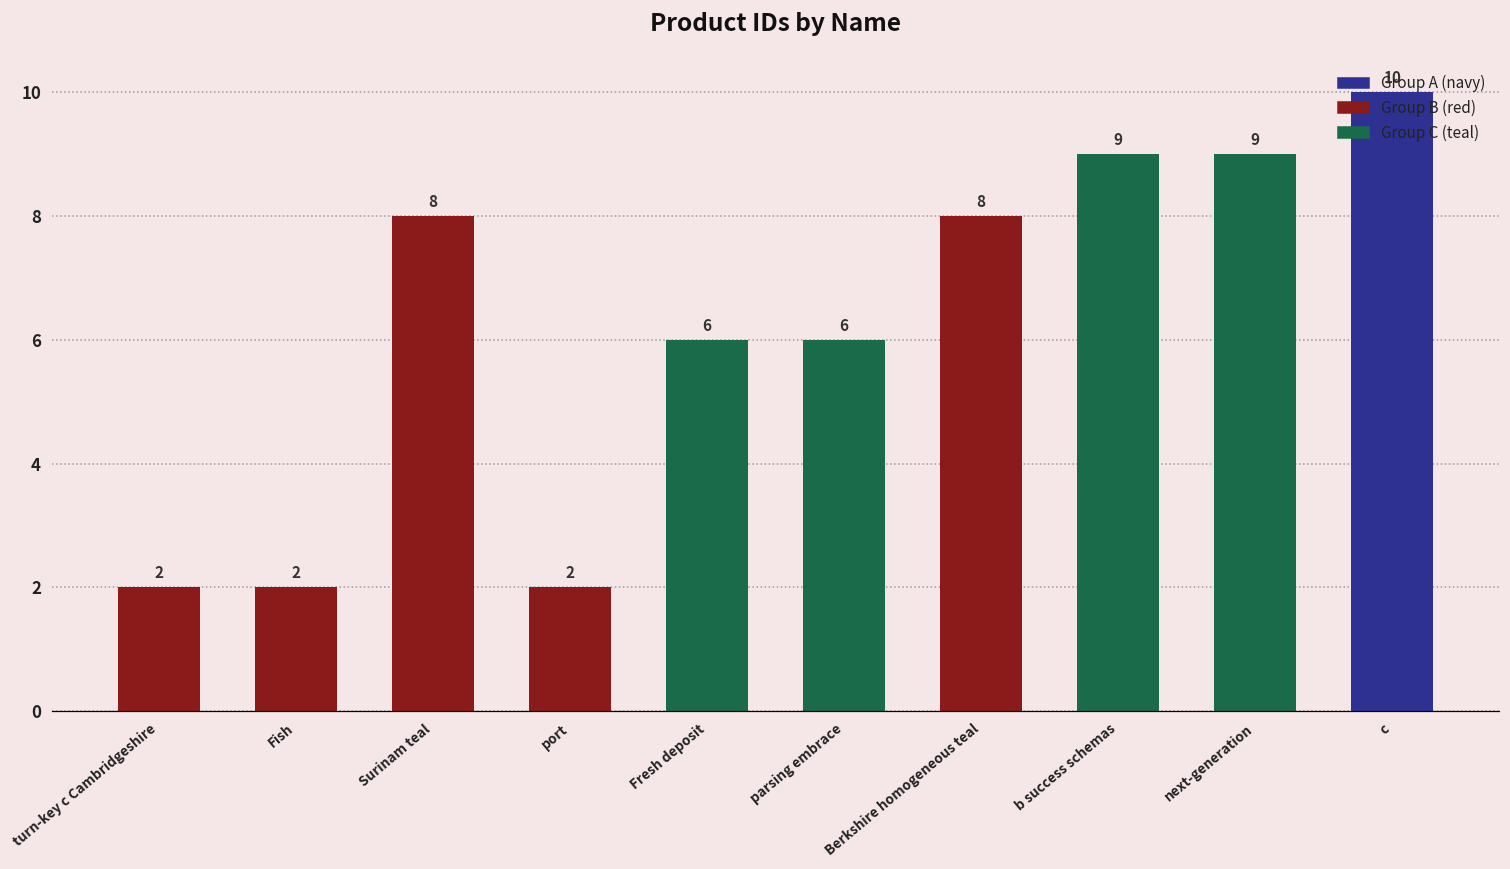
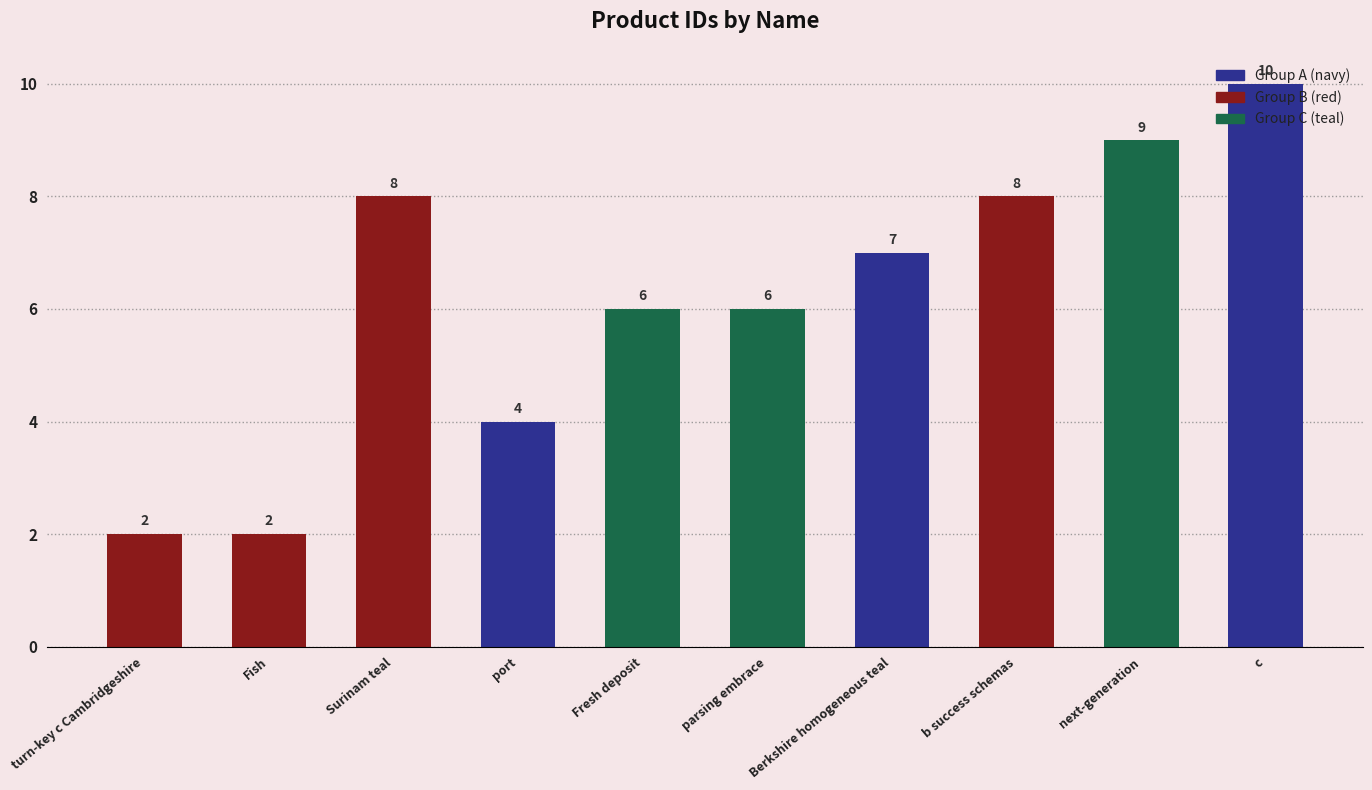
  {
    "turn-key c Cambridgeshire": 2,
    "Fish": 2,
    "Surinam teal": 8,
-   "port": 2,
+   "port": 4,
    "Fresh deposit": 6,
    "parsing embrace": 6,
-   "Berkshire homogeneous teal": 8,
-   "b success schemas": 9,
+   "Berkshire homogeneous teal": 7,
+   "b success schemas": 8,
    "next-generation": 9,
    "c": 10
  }
